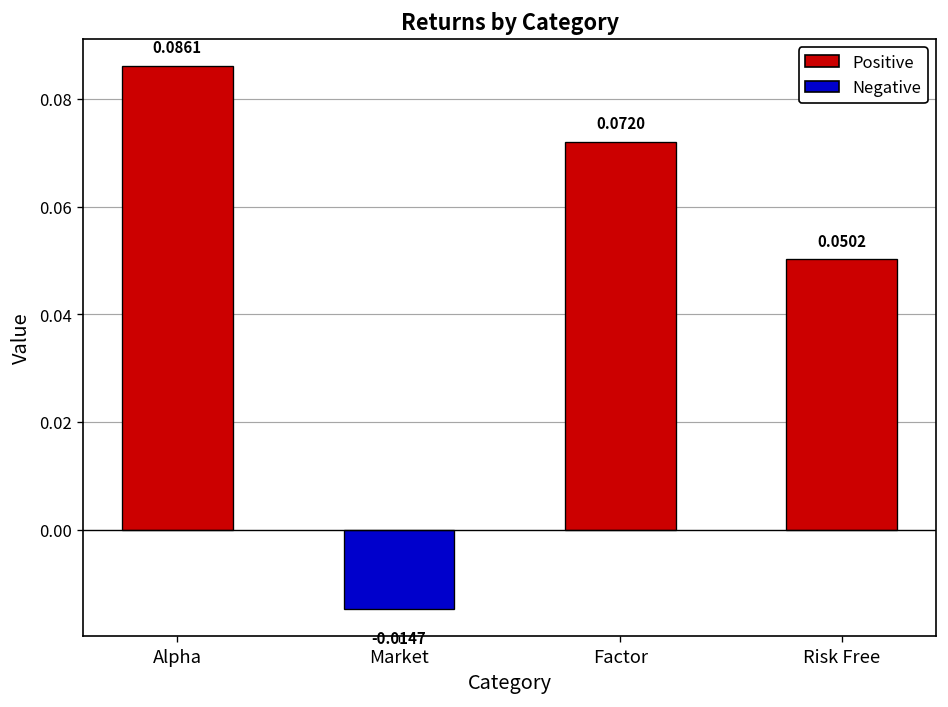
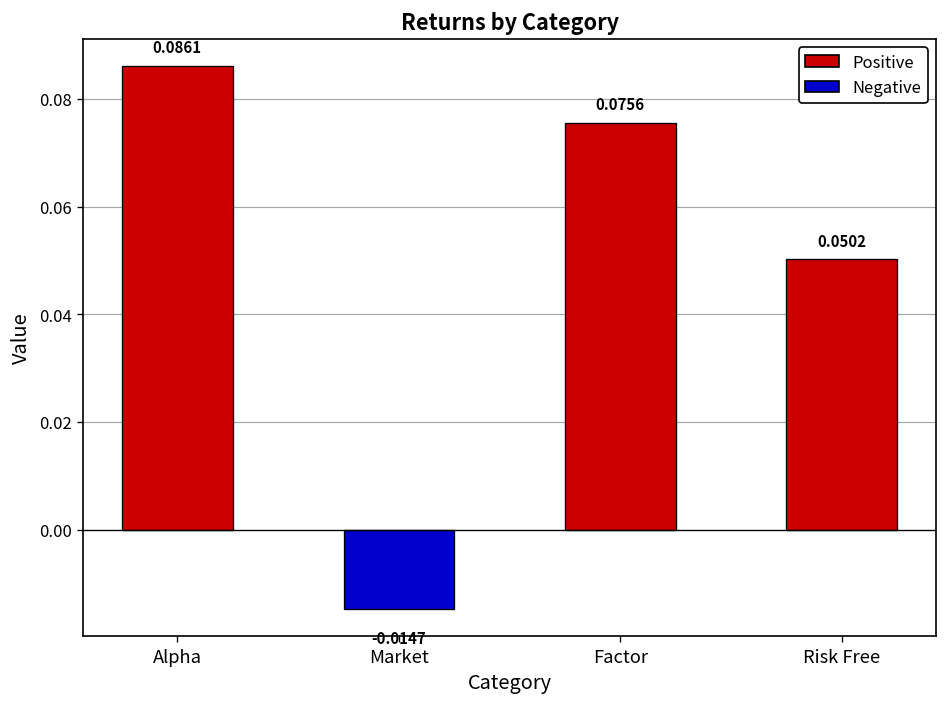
  {
    "Alpha": 0.0861,
    "Market": -0.0147,
-   "Factor": 0.0720,
+   "Factor": 0.0756,
    "Risk Free": 0.0502
  }
